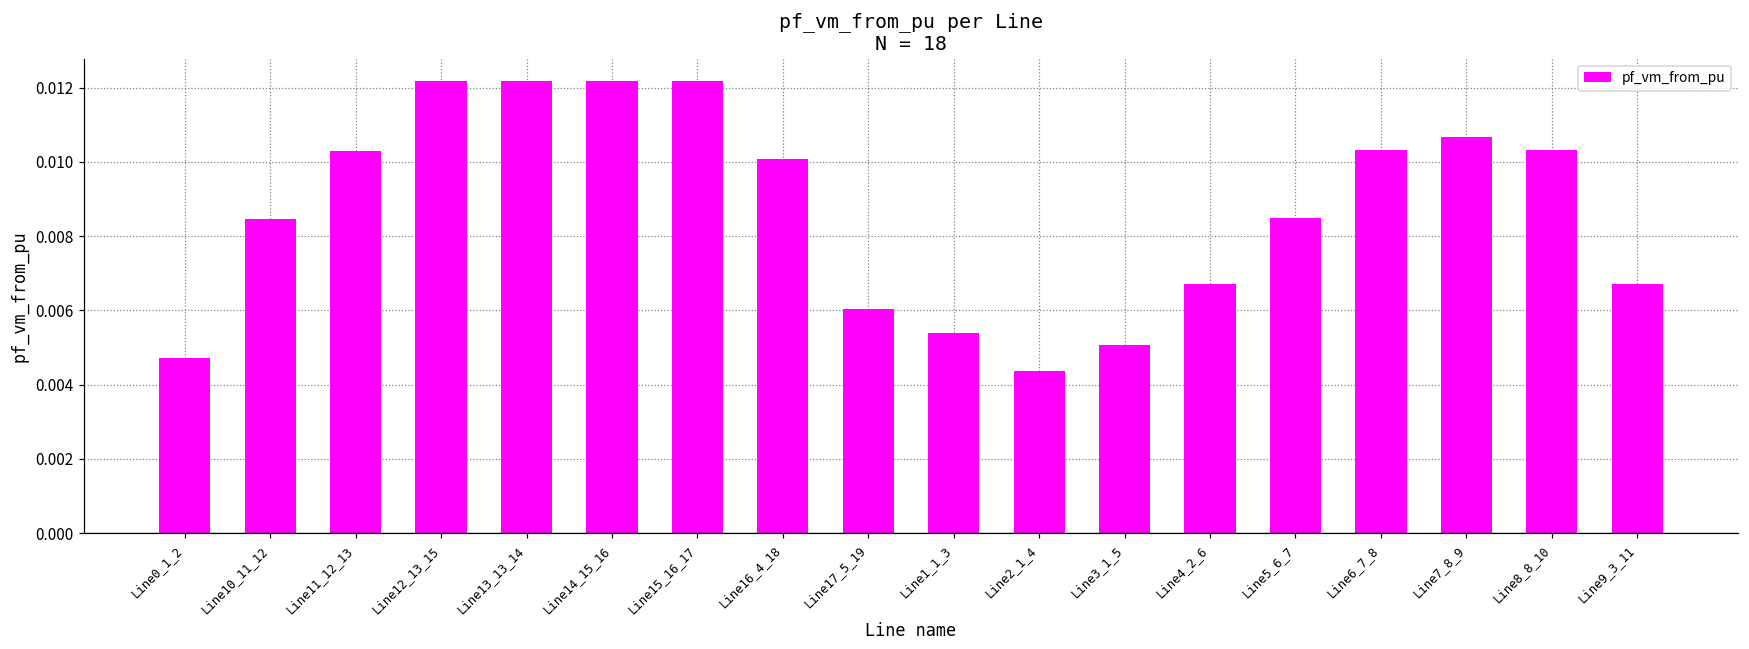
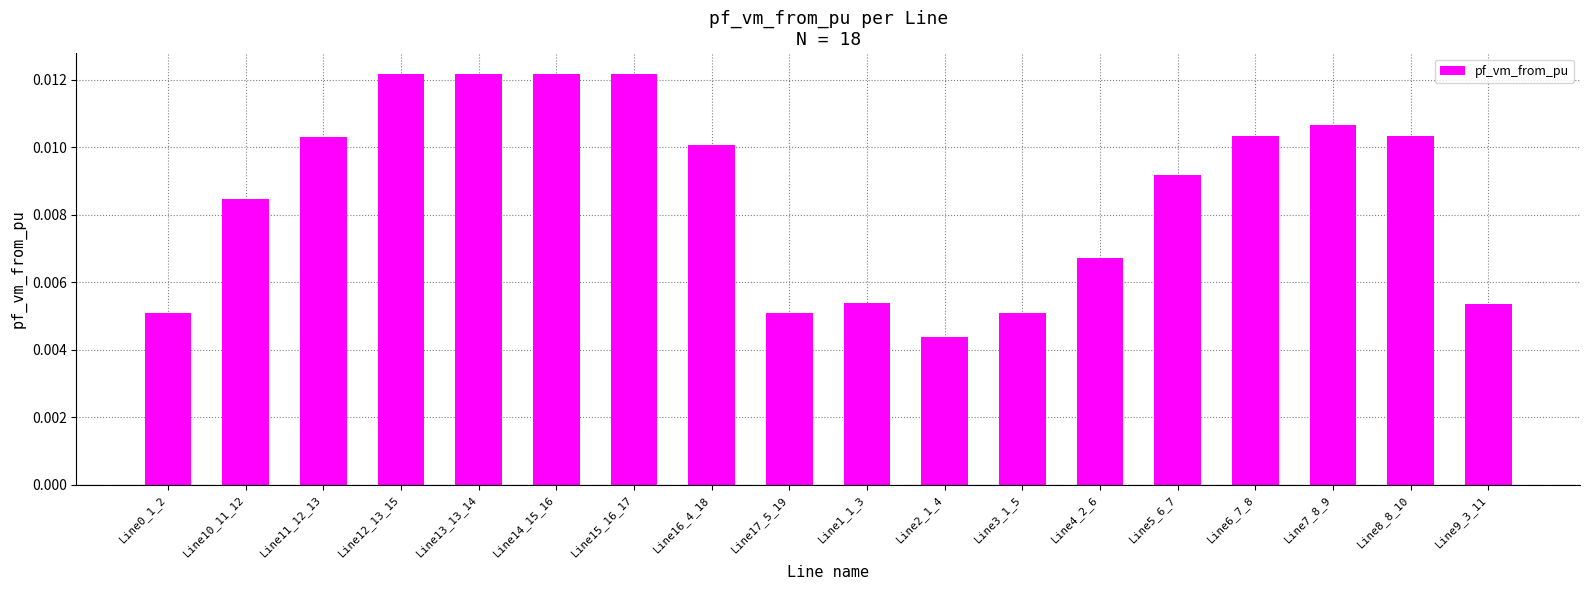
  {
-   "Line0_1_2": 0.0047,
+   "Line0_1_2": 0.0051,
    "Line10_11_12": 0.0085,
    "Line11_12_13": 0.0103,
    "Line12_13_15": 0.0122,
    "Line13_13_14": 0.0122,
    "Line14_15_16": 0.0122,
    "Line15_16_17": 0.0122,
    "Line16_4_18": 0.0101,
-   "Line17_5_19": 0.0060,
+   "Line17_5_19": 0.0051,
    "Line1_1_3": 0.0054,
    "Line2_1_4": 0.0044,
    "Line3_1_5": 0.0051,
    "Line4_2_6": 0.0067,
-   "Line5_6_7": 0.0085,
+   "Line5_6_7": 0.0092,
    "Line6_7_8": 0.0103,
    "Line7_8_9": 0.0107,
    "Line8_8_10": 0.0103,
-   "Line9_3_11": 0.0067
+   "Line9_3_11": 0.0054
  }
